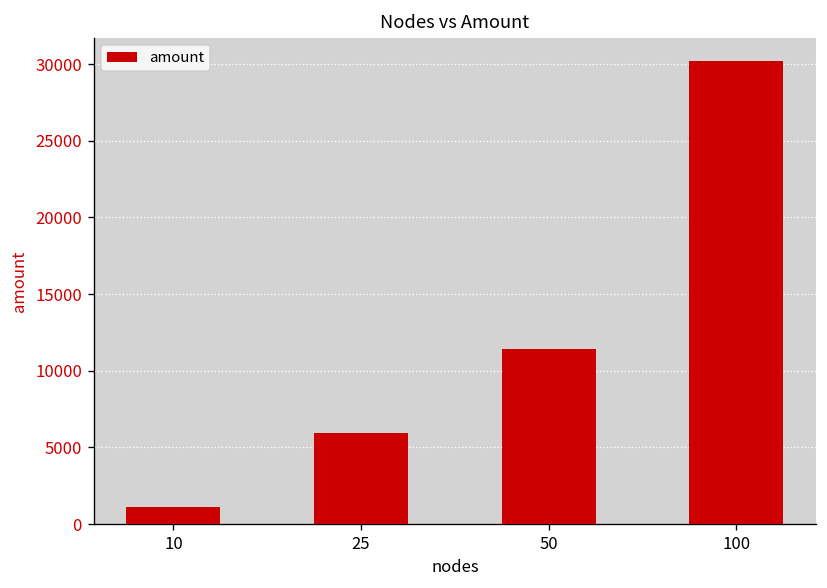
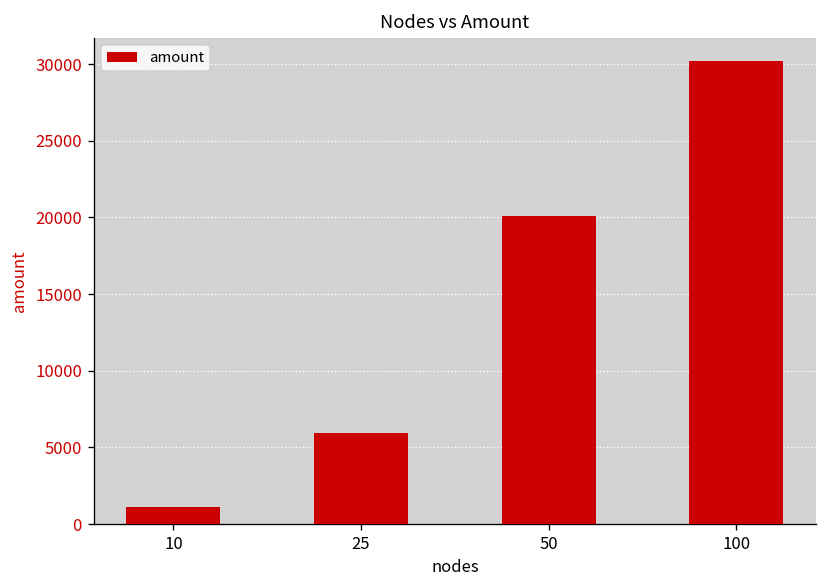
  {
    "10": 1100,
    "25": 5900,
-   "50": 11400,
+   "50": 20100,
    "100": 30200
  }
